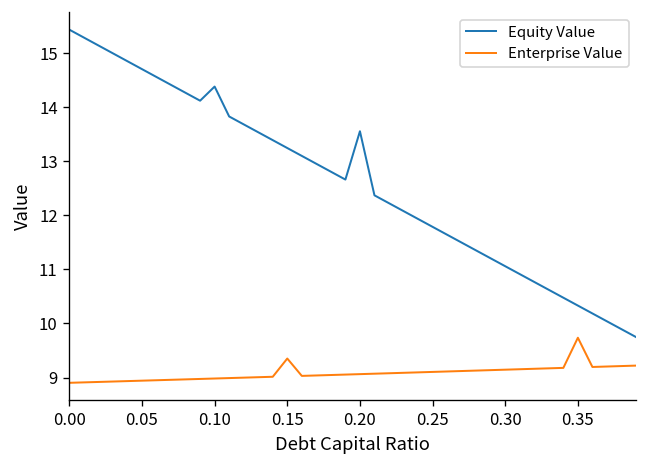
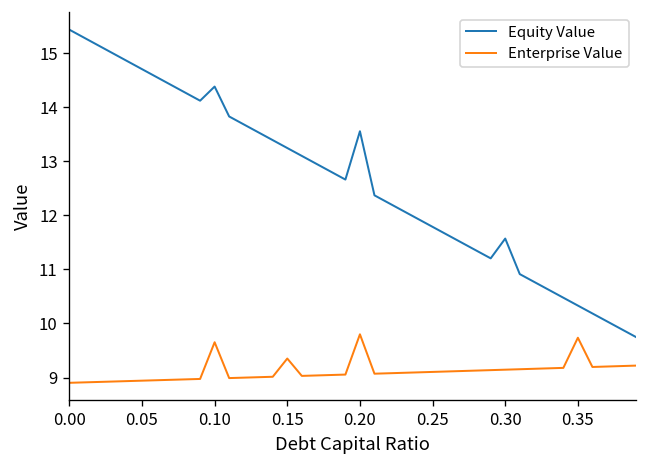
  {
    "Equity Value": {
      "0.00": 15.4,
      "0.05": 14.7,
      "0.10": 14.4,
      "0.15": 13.2,
      "0.20": 13.6,
      "0.25": 11.8,
-     "0.30": 11.1,
+     "0.30": 11.6,
      "0.35": 10.3
    },
    "Enterprise Value": {
      "0.00": 8.9,
      "0.05": 8.9,
-     "0.10": 9.0,
+     "0.10": 9.7,
      "0.15": 9.4,
-     "0.20": 9.1,
+     "0.20": 9.8,
      "0.25": 9.1,
      "0.30": 9.1,
      "0.35": 9.7
    }
  }
